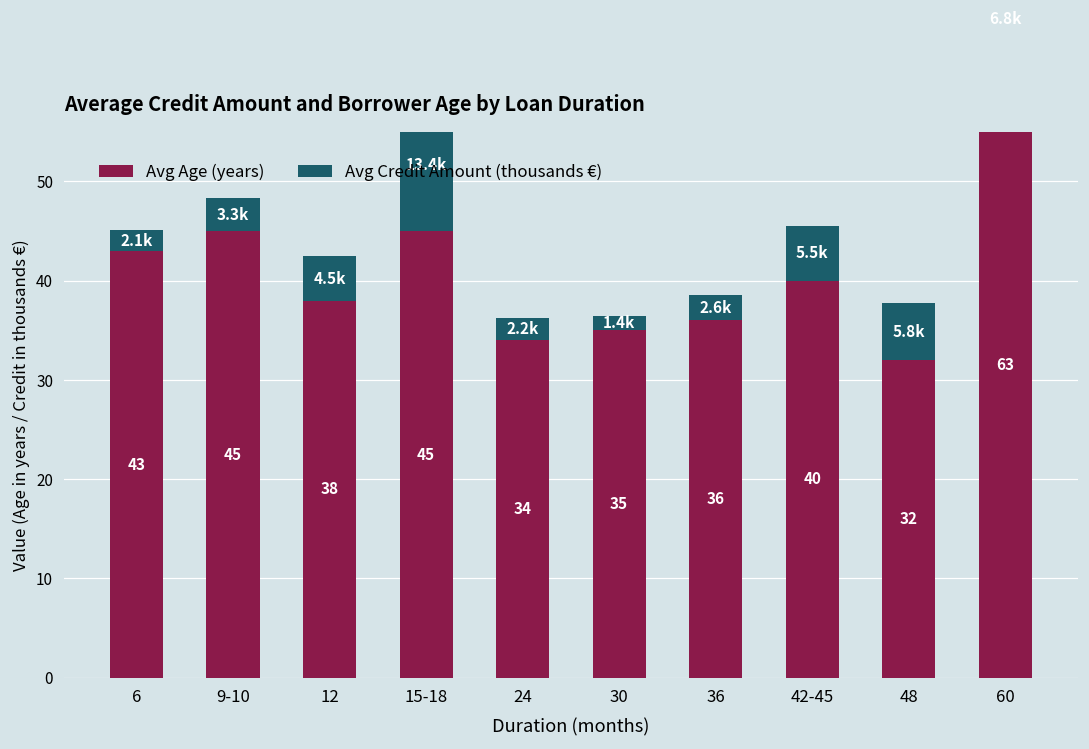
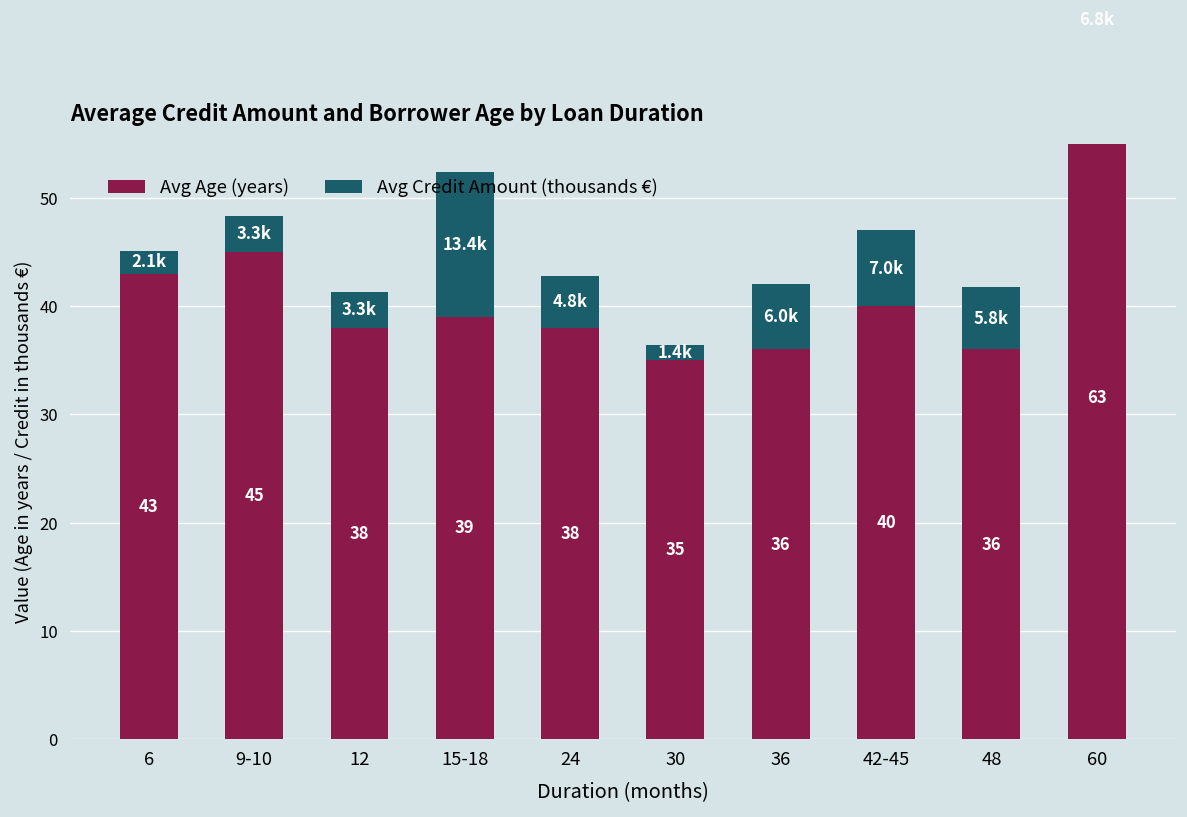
  {
    "Avg Age (years)": {
      "6": "43",
      "9-10": "45",
      "12": "38",
-     "15-18": "45",
-     "24": "34",
+     "15-18": "39",
+     "24": "38",
      "30": "35",
      "36": "36",
      "42-45": "40",
-     "48": "32"
+     "48": "36"
    },
    "Avg Credit Amount (thousands €)": {
      "6": "2.1k",
      "9-10": "3.3k",
-     "12": "4.5k",
-     "24": "2.2k",
+     "12": "3.3k",
+     "24": "4.8k",
      "30": "1.4k",
-     "36": "2.6k",
-     "42-45": "5.5k",
+     "36": "6.0k",
+     "42-45": "7.0k",
      "48": "5.8k"
    }
  }
